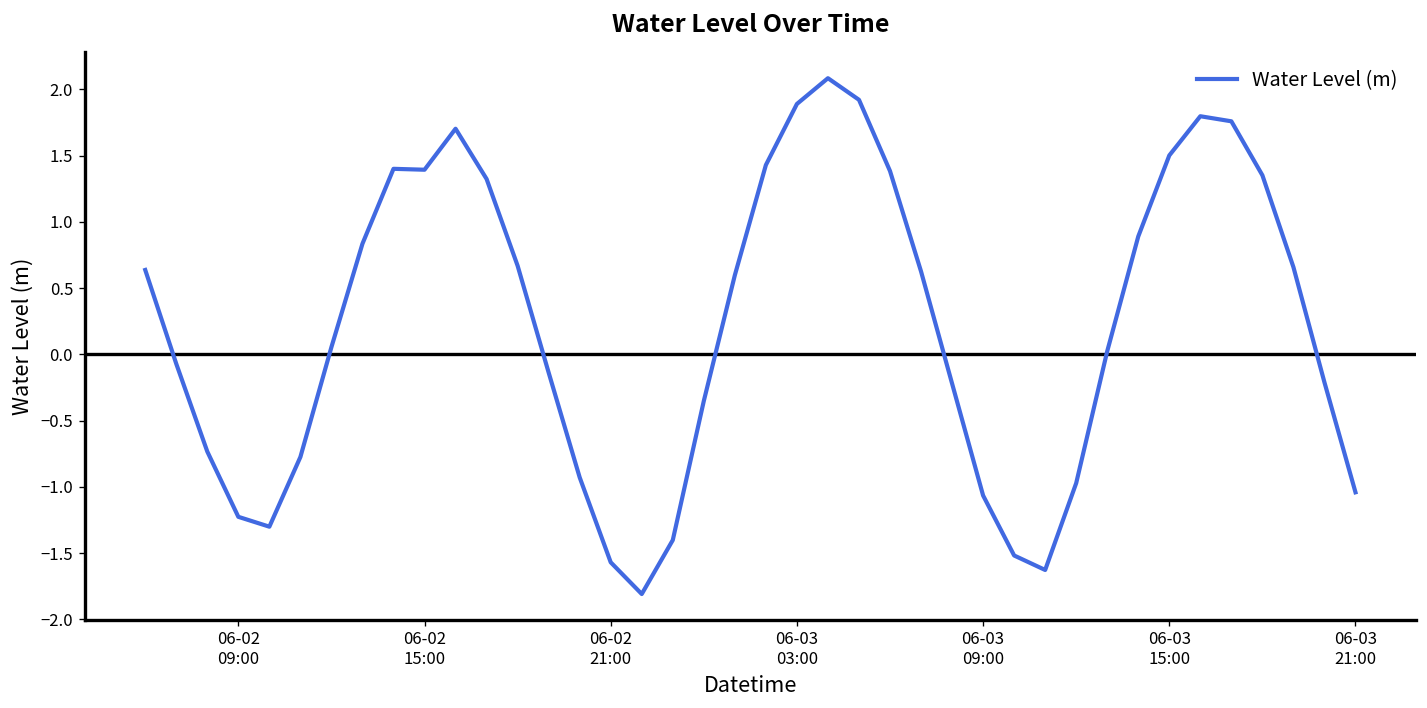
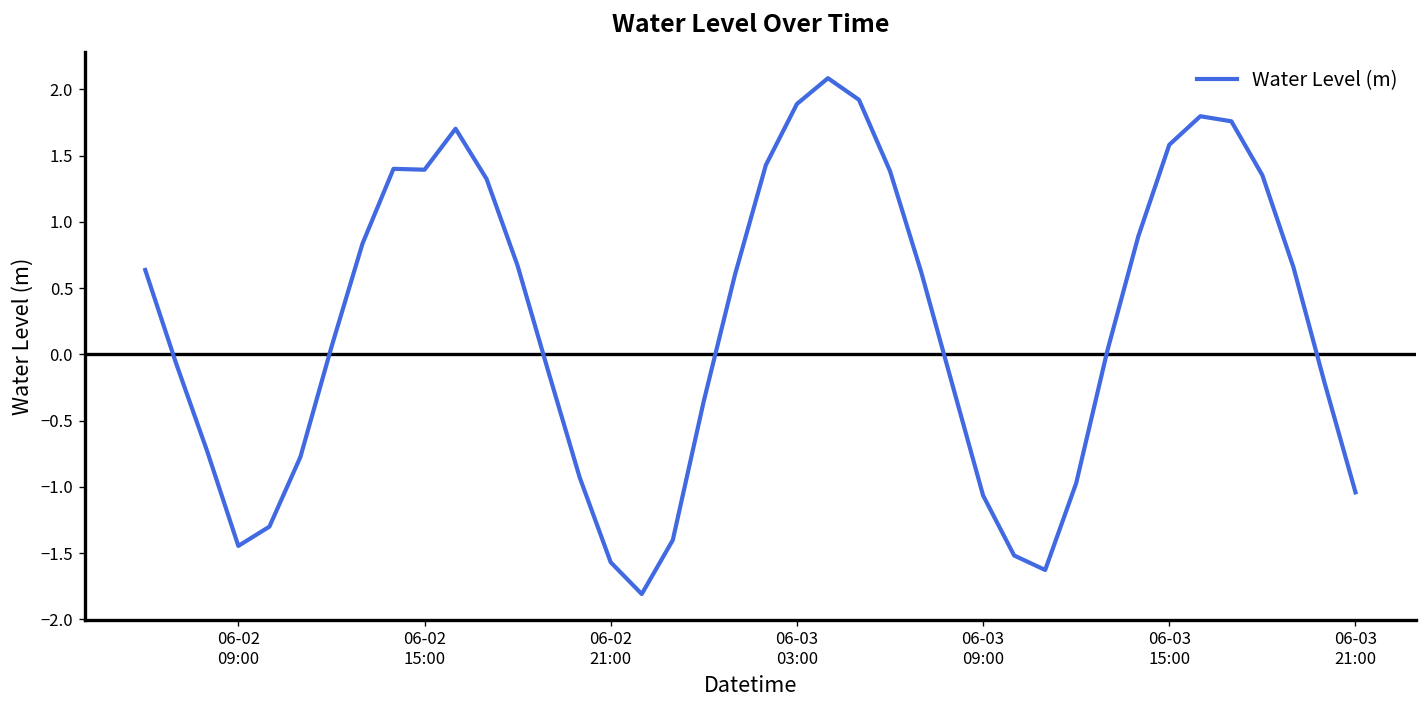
  {
-   "06-02 09:00": -1.23,
+   "06-02 09:00": -1.44,
    "06-02 15:00": 1.39,
    "06-02 21:00": -1.57,
    "06-03 03:00": 1.89,
    "06-03 09:00": -1.06,
-   "06-03 15:00": 1.50,
+   "06-03 15:00": 1.58,
    "06-03 21:00": -1.04
  }
